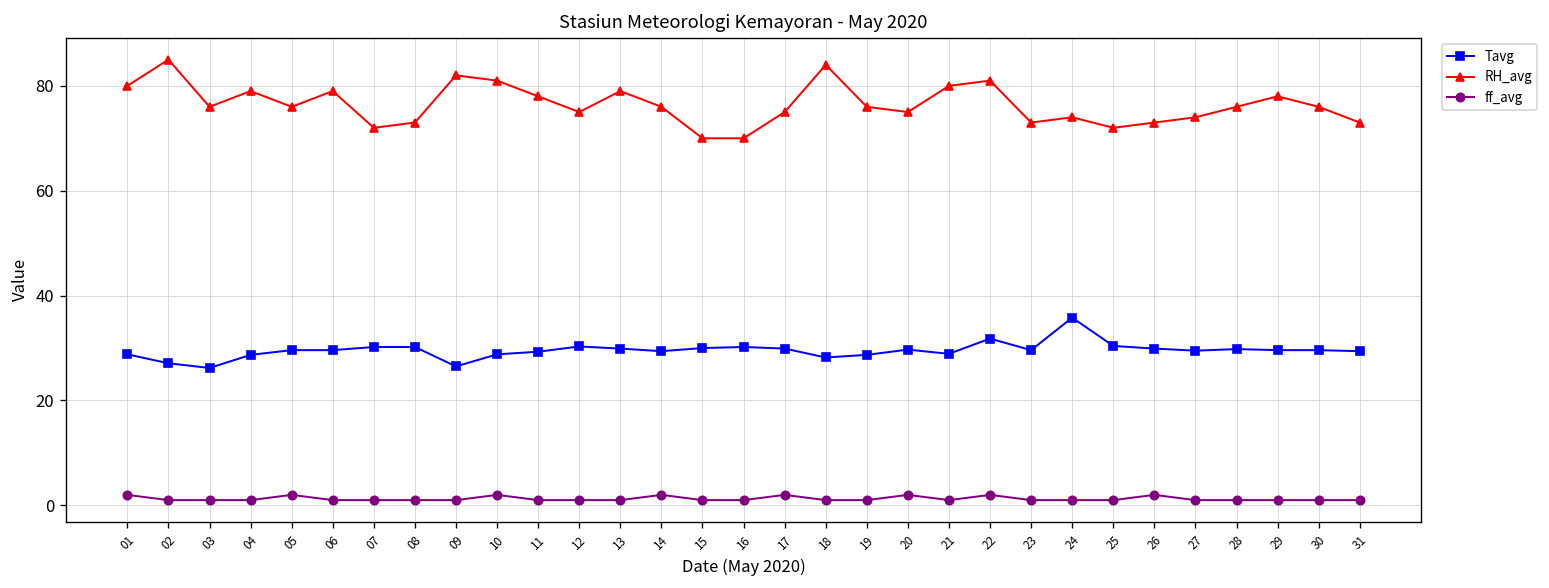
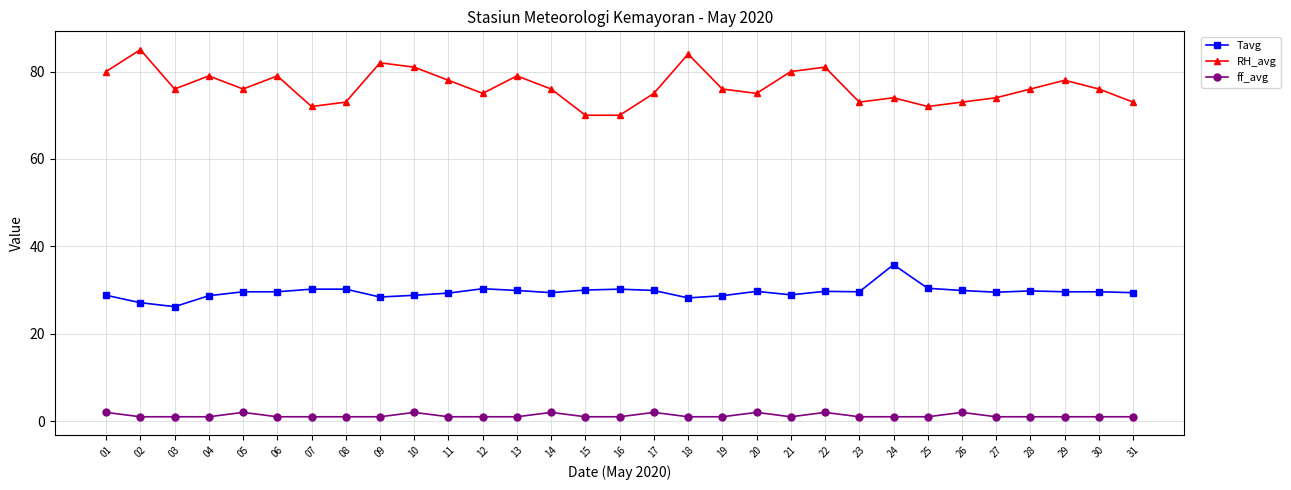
  {
    "Tavg": {
      "01": 29,
      "02": 27,
      "03": 26,
      "04": 29,
      "05": 30,
      "06": 30,
      "07": 30,
      "08": 30,
-     "09": 27,
+     "09": 28,
      "10": 29,
      "11": 29,
      "12": 30,
      "13": 30,
      "14": 29,
      "15": 30,
      "16": 30,
      "17": 30,
      "18": 28,
      "19": 29,
      "20": 30,
      "21": 29,
-     "22": 32,
+     "22": 30,
      "23": 30,
      "24": 36,
      "25": 30,
      "26": 30,
      "27": 30,
      "28": 30,
      "29": 30,
      "30": 30,
      "31": 29
    },
    "RH_avg": {
      "01": 80,
      "02": 85,
      "03": 76,
      "04": 79,
      "05": 76,
      "06": 79,
      "07": 72,
      "08": 73,
      "09": 82,
      "10": 81,
      "11": 78,
      "12": 75,
      "13": 79,
      "14": 76,
      "15": 70,
      "16": 70,
      "17": 75,
      "18": 84,
      "19": 76,
      "20": 75,
      "21": 80,
      "22": 81,
      "23": 73,
      "24": 74,
      "25": 72,
      "26": 73,
      "27": 74,
      "28": 76,
      "29": 78,
      "30": 76,
      "31": 73
    },
    "ff_avg": {
      "01": 2,
      "02": 1,
      "03": 1,
      "04": 1,
      "05": 2,
      "06": 1,
      "07": 1,
      "08": 1,
      "09": 1,
      "10": 2,
      "11": 1,
      "12": 1,
      "13": 1,
      "14": 2,
      "15": 1,
      "16": 1,
      "17": 2,
      "18": 1,
      "19": 1,
      "20": 2,
      "21": 1,
      "22": 2,
      "23": 1,
      "24": 1,
      "25": 1,
      "26": 2,
      "27": 1,
      "28": 1,
      "29": 1,
      "30": 1,
      "31": 1
    }
  }
